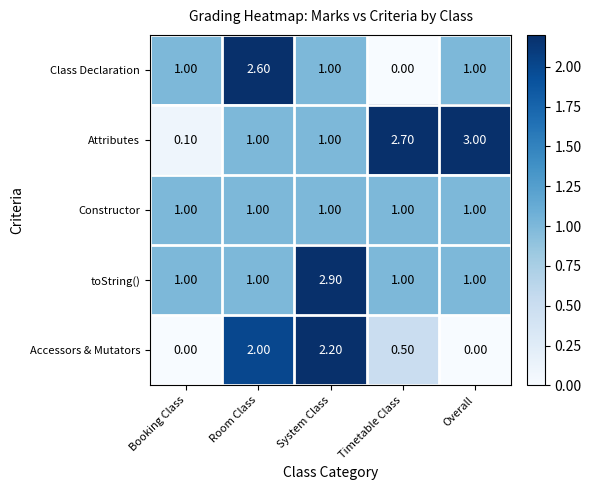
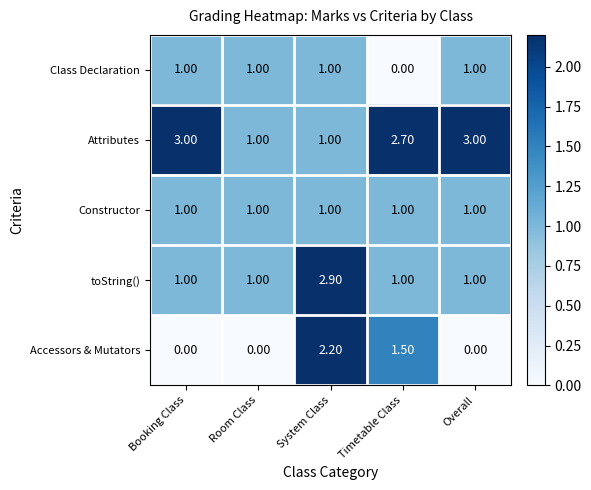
  {
    "Class Declaration": {
      "Booking Class": 1.00,
-     "Room Class": 2.60,
+     "Room Class": 1.00,
      "System Class": 1.00,
      "Timetable Class": 0.00,
      "Overall": 1.00
    },
    "Attributes": {
-     "Booking Class": 0.10,
+     "Booking Class": 3.00,
      "Room Class": 1.00,
      "System Class": 1.00,
      "Timetable Class": 2.70,
      "Overall": 3.00
    },
    "Constructor": {
      "Booking Class": 1.00,
      "Room Class": 1.00,
      "System Class": 1.00,
      "Timetable Class": 1.00,
      "Overall": 1.00
    },
    "toString()": {
      "Booking Class": 1.00,
      "Room Class": 1.00,
      "System Class": 2.90,
      "Timetable Class": 1.00,
      "Overall": 1.00
    },
    "Accessors & Mutators": {
      "Booking Class": 0.00,
-     "Room Class": 2.00,
+     "Room Class": 0.00,
      "System Class": 2.20,
-     "Timetable Class": 0.50,
+     "Timetable Class": 1.50,
      "Overall": 0.00
    }
  }
